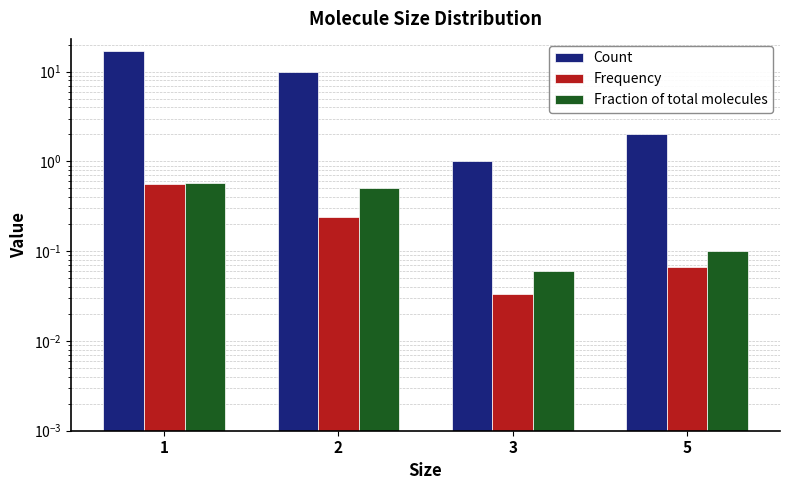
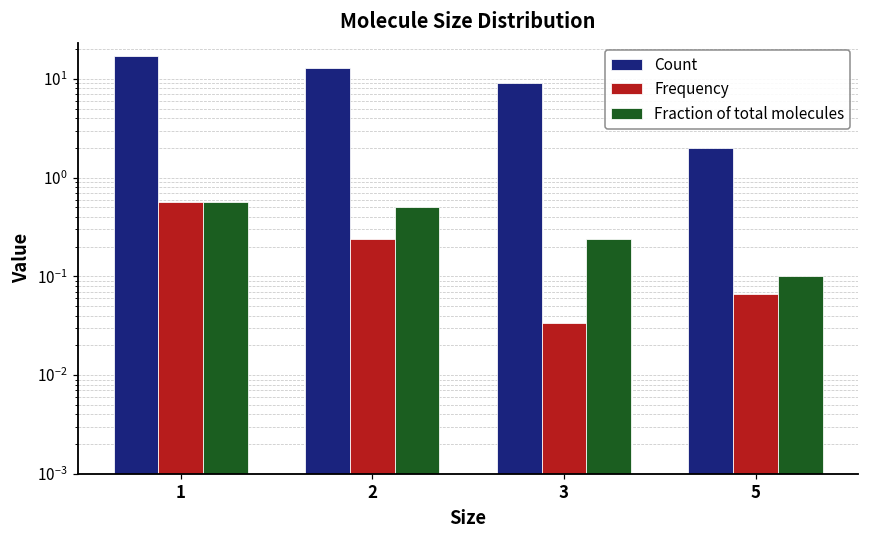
  {
    "Count": {
      "1": 17,
-     "2": 10,
-     "3": 1,
+     "2": 13,
+     "3": 9,
      "5": 2
    },
    "Frequency": {
      "1": 0.6,
      "2": 0.24,
      "3": 0.033,
      "5": 0.07
    },
    "Fraction of total molecules": {
      "1": 0.6,
      "2": 0.5,
-     "3": 0.06,
+     "3": 0.24,
      "5": 0.10
    }
  }
